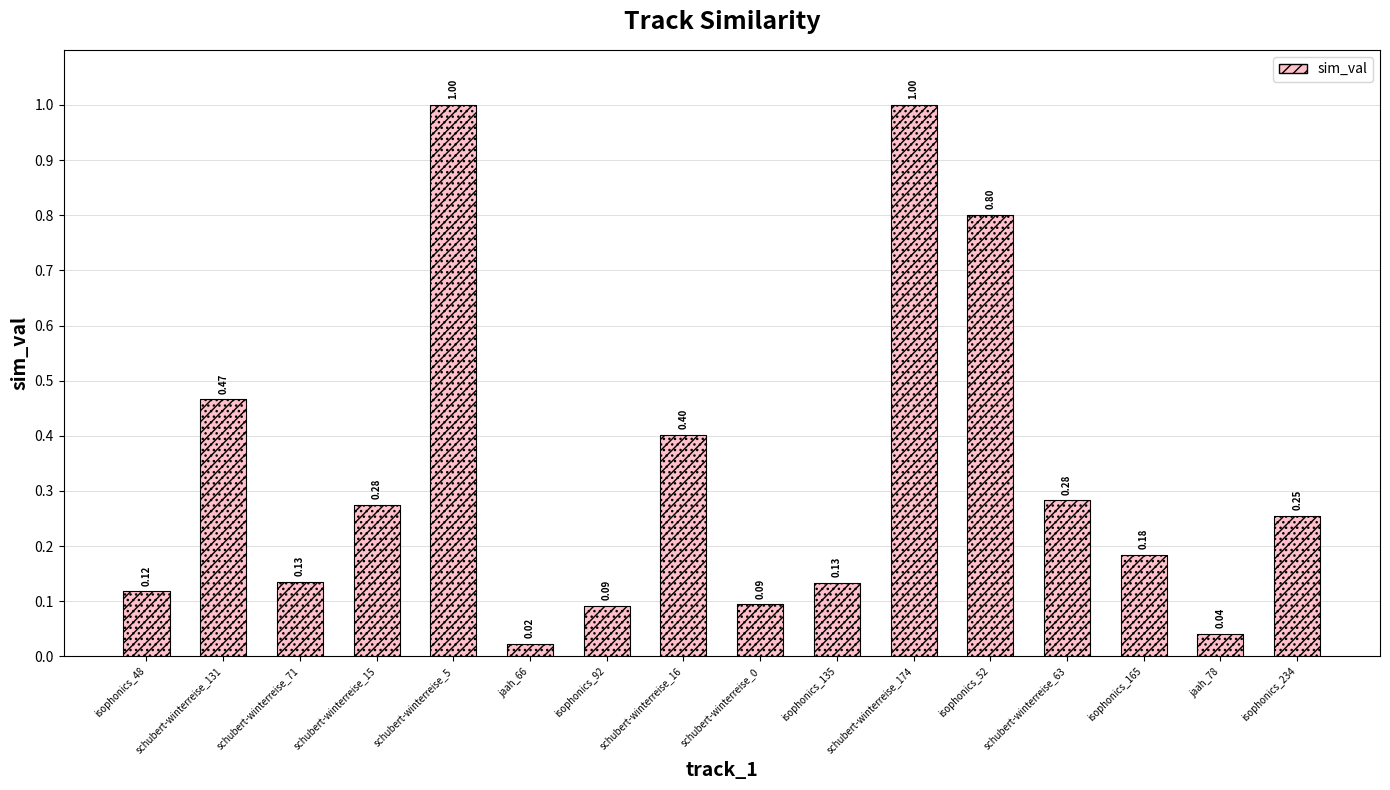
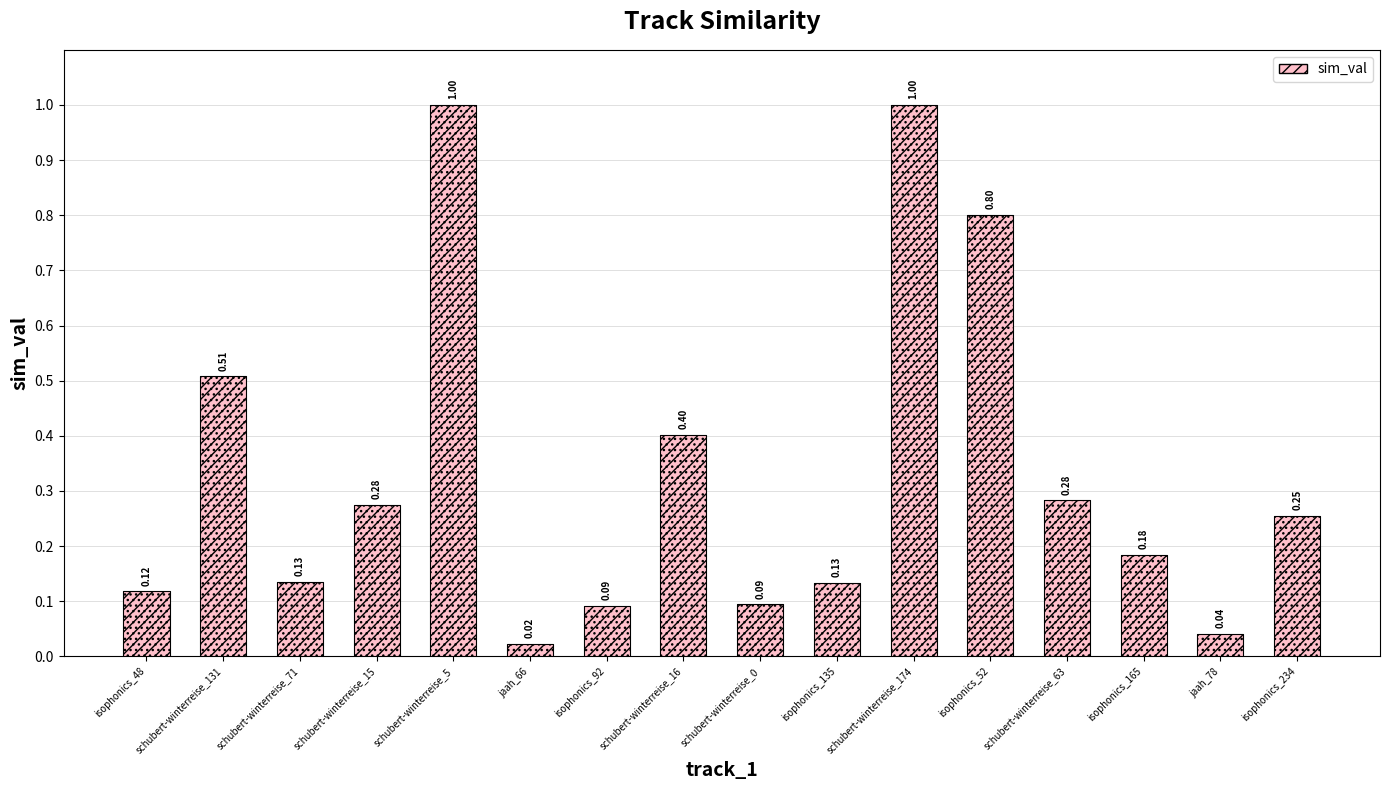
  {
    "isophonics_48": 0.12,
-   "schubert-winterreise_131": 0.47,
+   "schubert-winterreise_131": 0.51,
    "schubert-winterreise_71": 0.13,
    "schubert-winterreise_15": 0.28,
    "schubert-winterreise_5": 1.00,
    "jaah_66": 0.02,
    "isophonics_92": 0.09,
    "schubert-winterreise_16": 0.40,
    "schubert-winterreise_0": 0.09,
    "isophonics_135": 0.13,
    "schubert-winterreise_174": 1.00,
    "isophonics_52": 0.80,
    "schubert-winterreise_63": 0.28,
    "isophonics_165": 0.18,
    "jaah_78": 0.04,
    "isophonics_234": 0.25
  }
